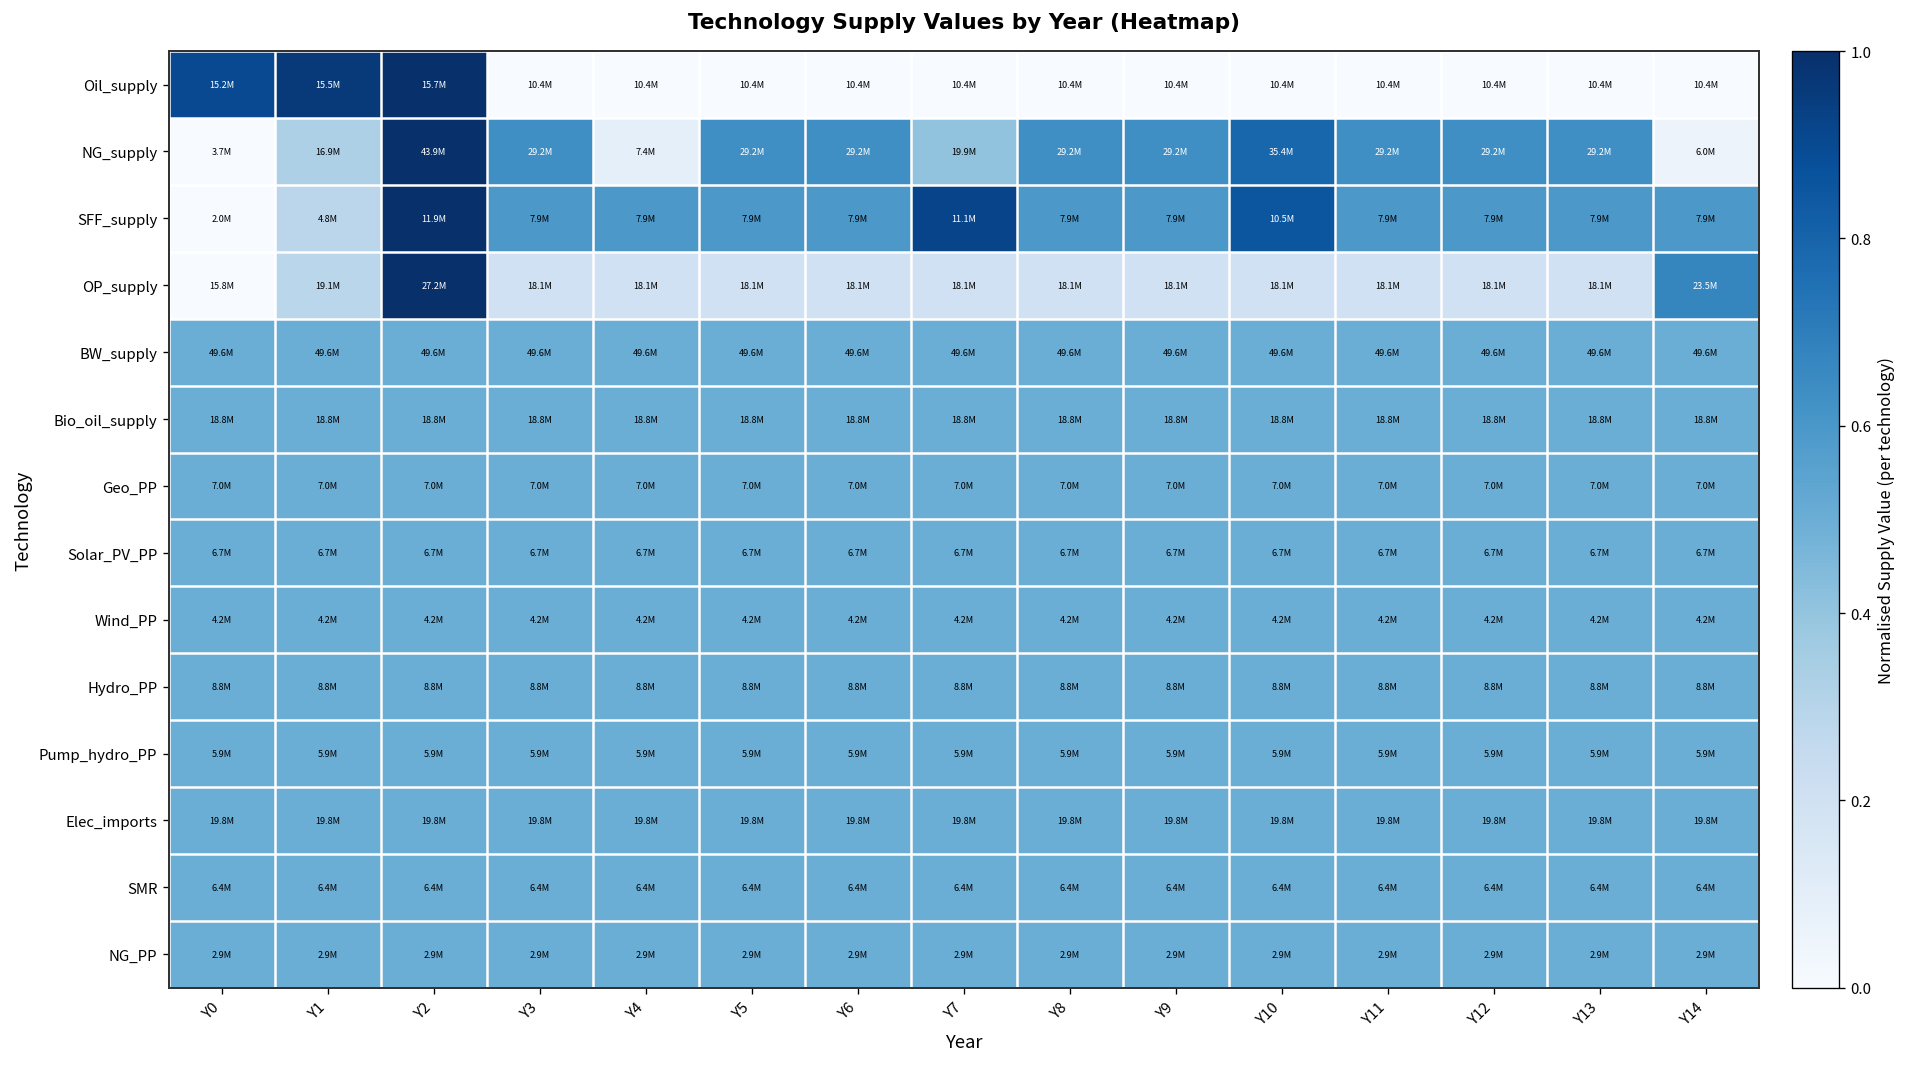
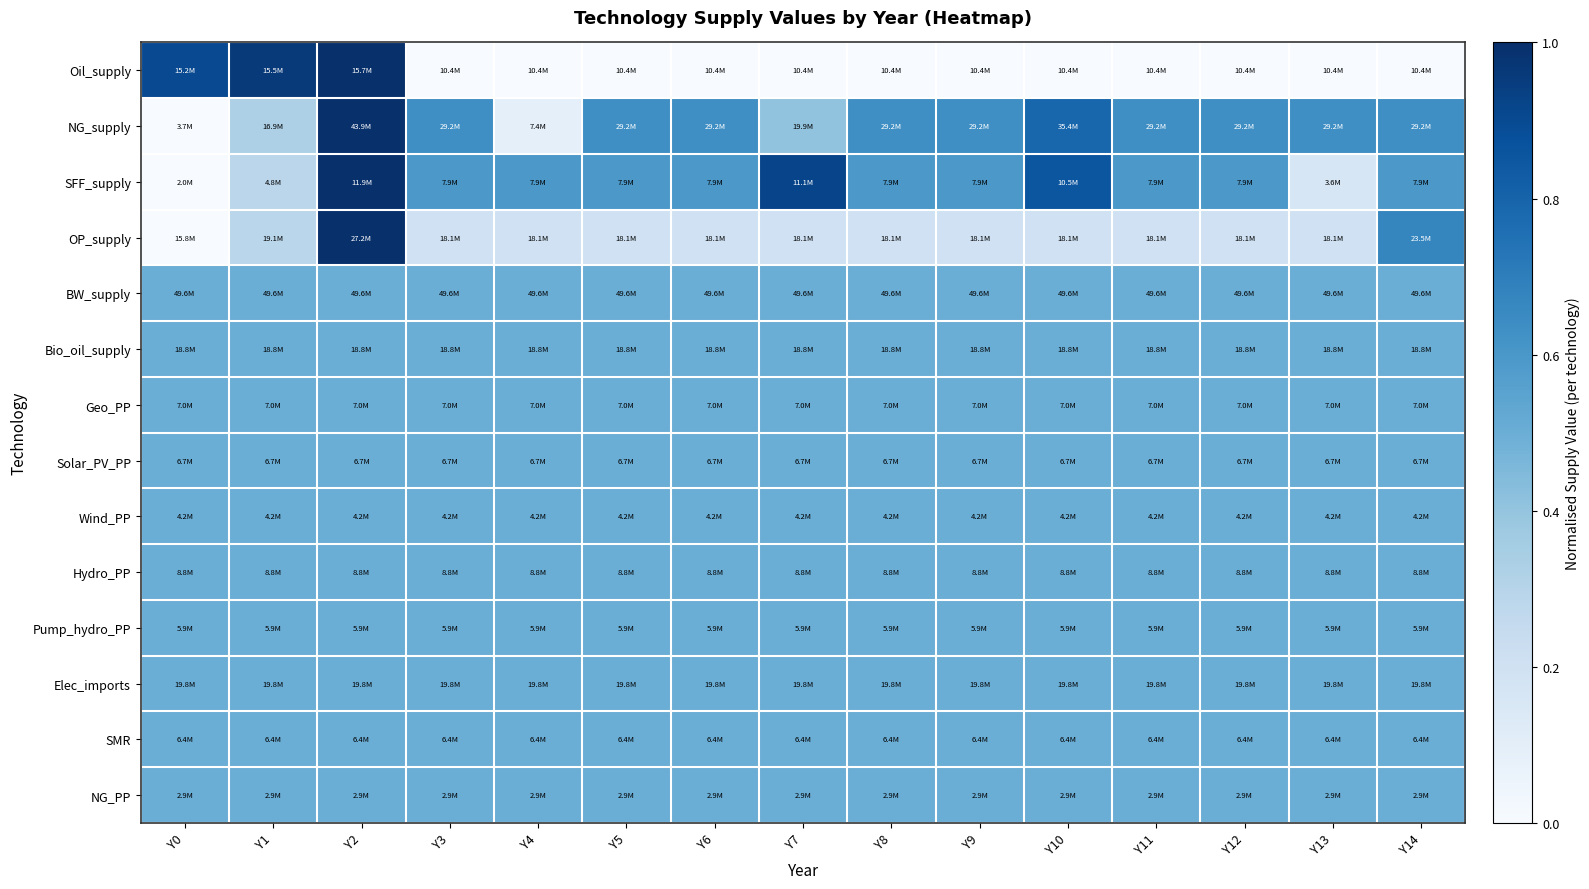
  {
    "NG_supply": {
      "Y0": "3.7M",
      "Y1": "16.9M",
      "Y2": "43.9M",
      "Y3": "29.2M",
      "Y4": "7.4M",
      "Y5": "29.2M",
      "Y6": "29.2M",
      "Y7": "19.9M",
      "Y8": "29.2M",
      "Y9": "29.2M",
      "Y10": "35.4M",
      "Y11": "29.2M",
      "Y12": "29.2M",
      "Y13": "29.2M",
-     "Y14": "6.0M"
+     "Y14": "29.2M"
    },
    "SFF_supply": {
      "Y0": "2.0M",
      "Y1": "4.8M",
      "Y2": "11.9M",
      "Y3": "7.9M",
      "Y4": "7.9M",
      "Y5": "7.9M",
      "Y6": "7.9M",
      "Y7": "11.1M",
      "Y8": "7.9M",
      "Y9": "7.9M",
      "Y10": "10.5M",
      "Y11": "7.9M",
      "Y12": "7.9M",
-     "Y13": "7.9M",
+     "Y13": "3.6M",
      "Y14": "7.9M"
    }
  }
